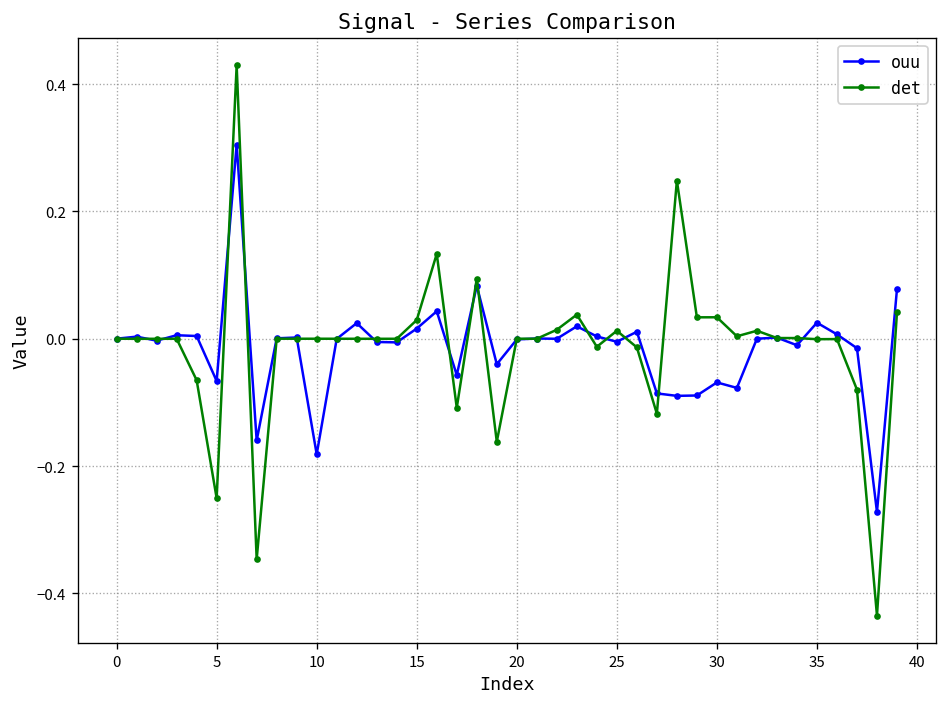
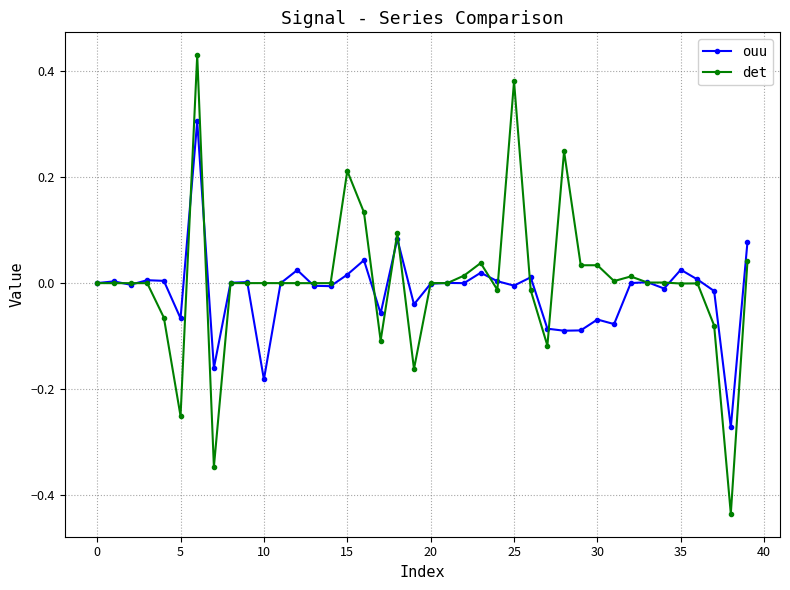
  {
    "ouu": {
      "5": -0.07,
      "10": -0.18,
      "15": 0.02,
      "25": 0.00,
      "30": -0.07,
      "35": 0.03
    },
    "det": {
      "5": -0.25,
      "10": 0.00,
-     "15": 0.03,
-     "25": 0.01,
+     "15": 0.21,
+     "25": 0.38,
      "30": 0.03,
      "35": 0.00
    }
  }
